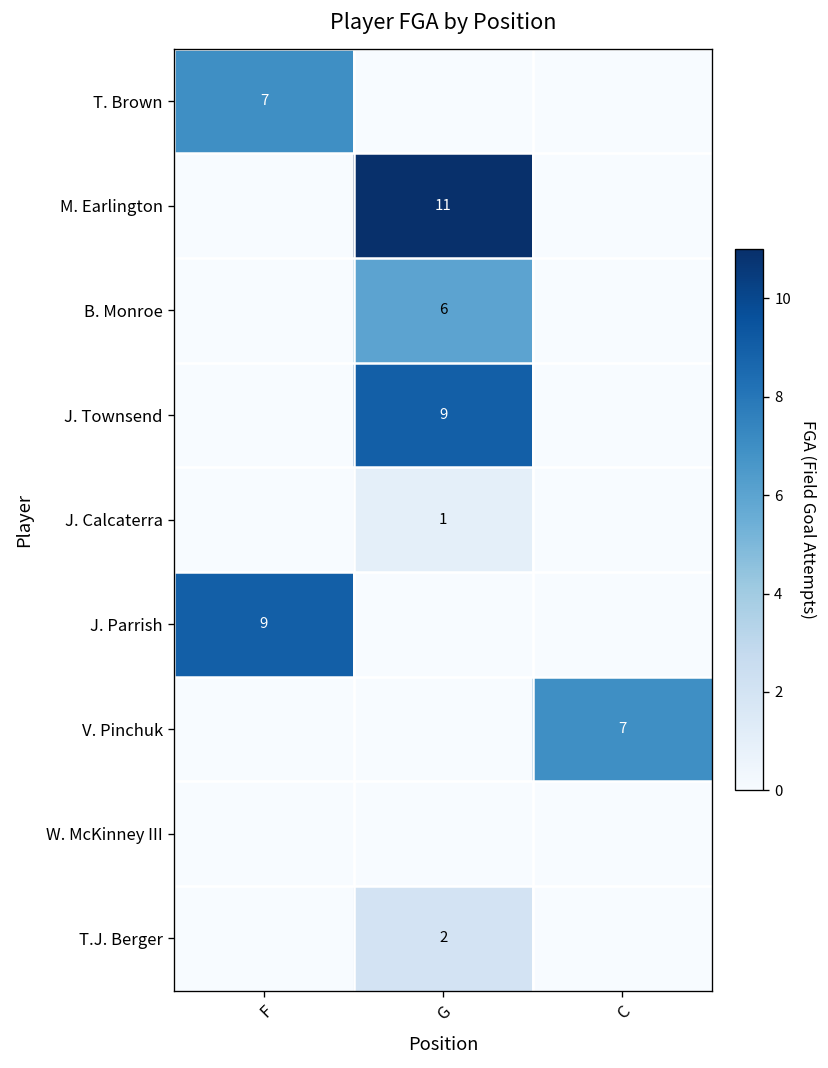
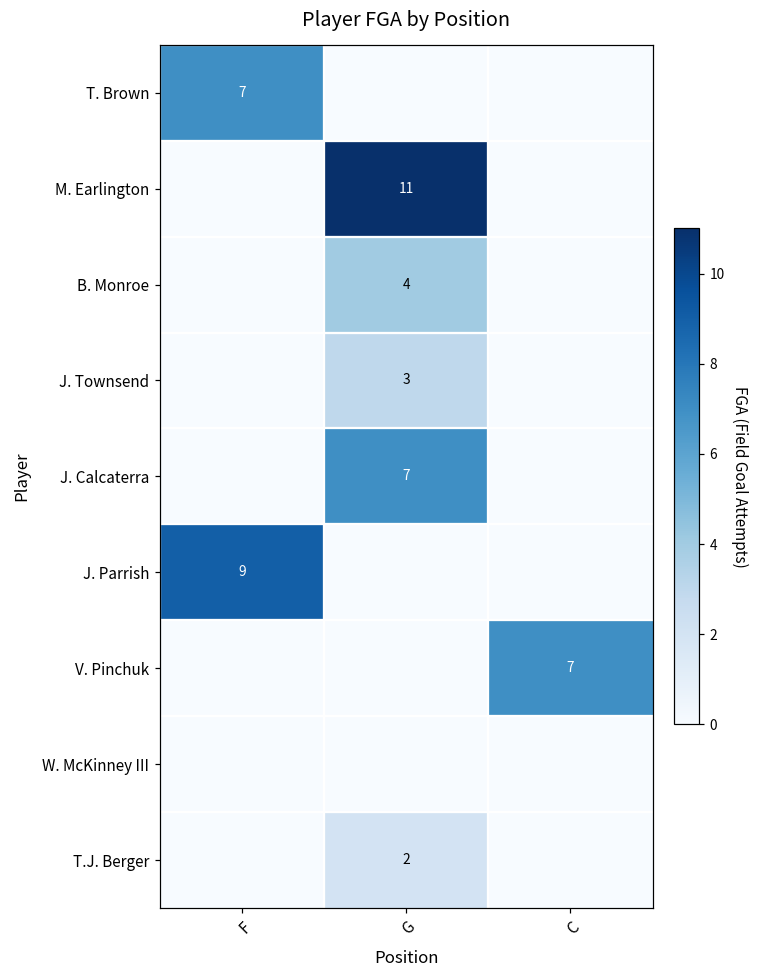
  {
    "T. Brown": {
      "F": 7
    },
    "M. Earlington": {
      "G": 11
    },
    "B. Monroe": {
-     "G": 6
+     "G": 4
    },
    "J. Townsend": {
-     "G": 9
+     "G": 3
    },
    "J. Calcaterra": {
-     "G": 1
+     "G": 7
    },
    "J. Parrish": {
      "F": 9
    },
    "V. Pinchuk": {
      "C": 7
    },
    "T.J. Berger": {
      "G": 2
    }
  }
